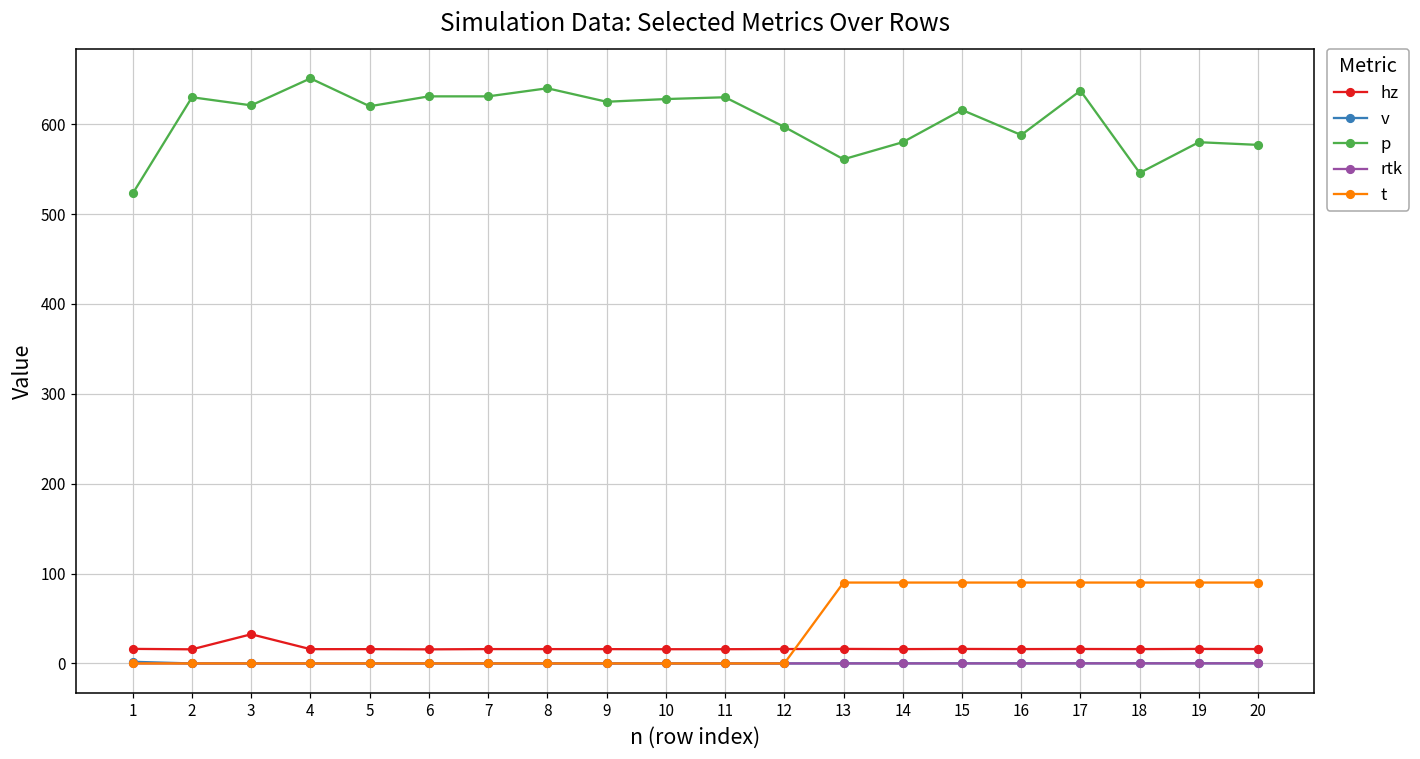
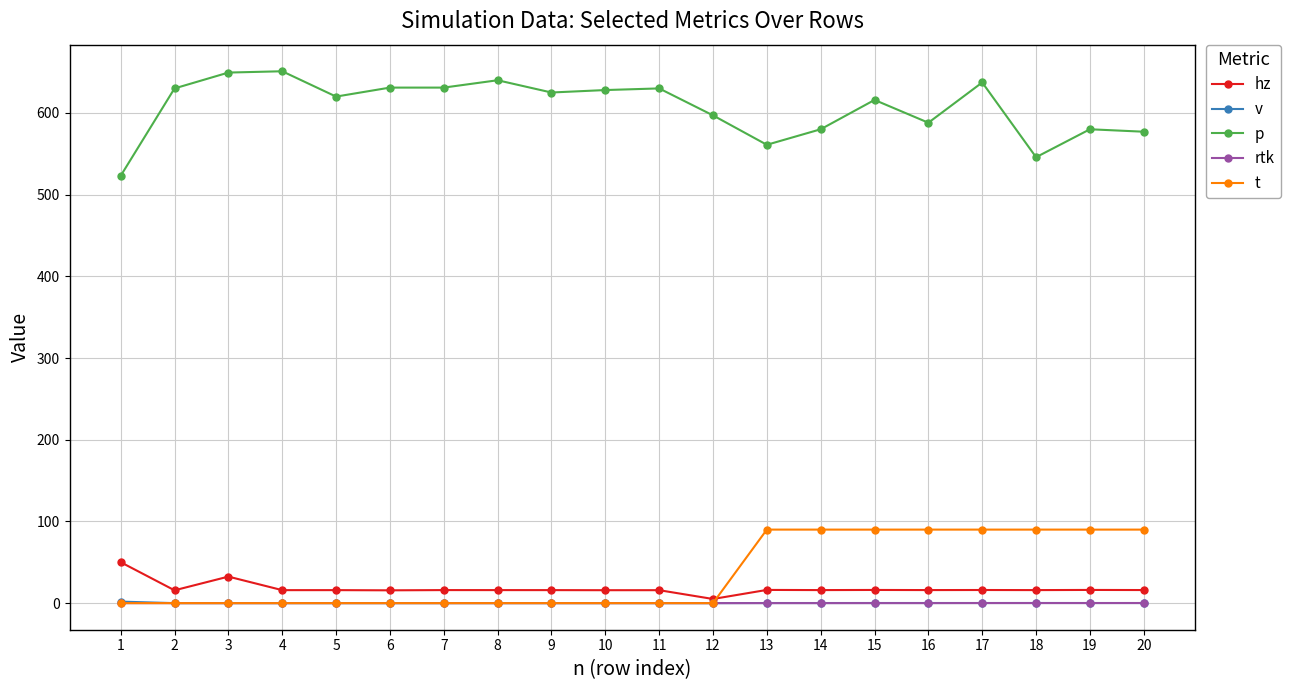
  {
    "hz": {
-     "1": 20,
+     "1": 50,
      "2": 20,
      "3": 30,
      "4": 20,
      "5": 20,
      "6": 20,
      "7": 20,
      "8": 20,
      "9": 20,
      "10": 20,
      "11": 20,
-     "12": 20,
+     "12": 10,
      "13": 20,
      "14": 20,
      "15": 20,
      "16": 20,
      "17": 20,
      "18": 20,
      "19": 20,
      "20": 20
    },
    "p": {
      "1": 520,
      "2": 630,
-     "3": 620,
+     "3": 650,
      "4": 650,
      "5": 620,
      "6": 630,
      "7": 630,
      "8": 640,
      "9": 630,
      "10": 630,
      "11": 630,
      "12": 600,
      "13": 560,
      "14": 580,
      "15": 620,
      "16": 590,
      "17": 640,
      "18": 550,
      "19": 580,
      "20": 580
    },
    "t": {
      "13": 90,
      "14": 90,
      "15": 90,
      "16": 90,
      "17": 90,
      "18": 90,
      "19": 90,
      "20": 90
    }
  }
